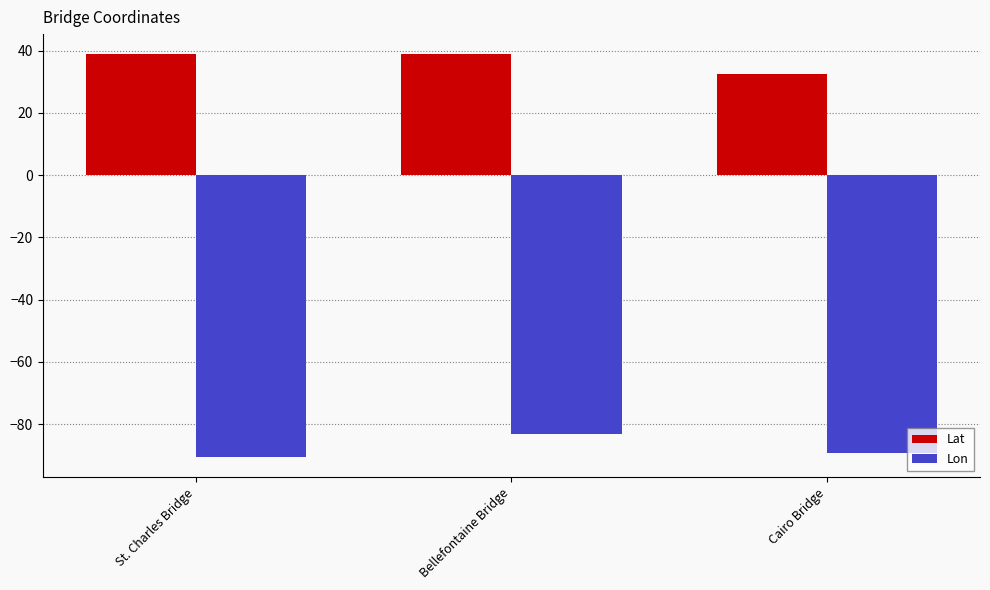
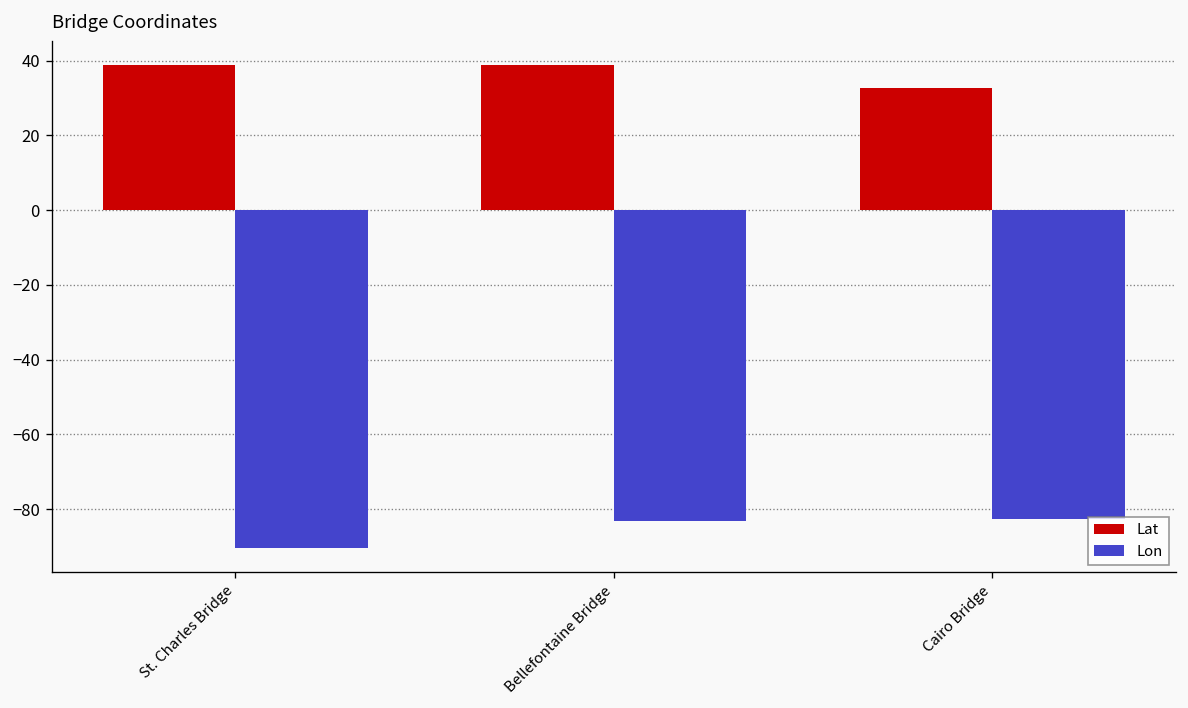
  {
    "Lat": {
      "St. Charles Bridge": 39,
      "Bellefontaine Bridge": 39,
      "Cairo Bridge": 33
    },
    "Lon": {
      "St. Charles Bridge": -90,
      "Bellefontaine Bridge": -83,
-     "Cairo Bridge": -89
+     "Cairo Bridge": -83
    }
  }
